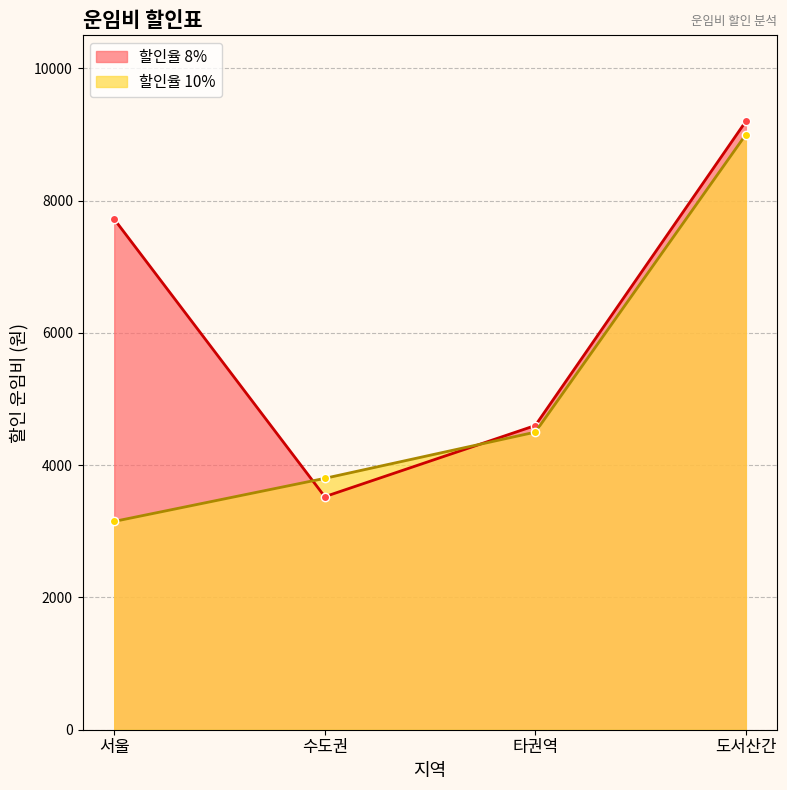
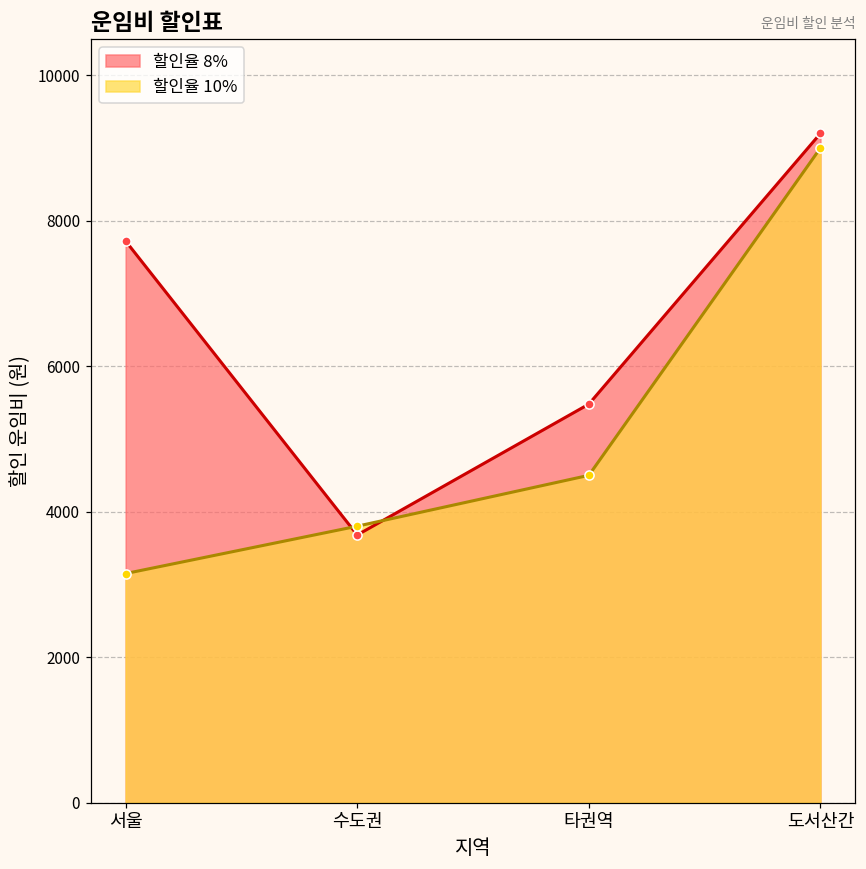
  {
    "할인율 8%": {
      "서울": 7700,
-     "수도권": 3500,
-     "타권역": 4600,
+     "수도권": 3700,
+     "타권역": 5500,
      "도서산간": 9200
    },
    "할인율 10%": {
      "서울": 3200,
      "수도권": 3800,
      "타권역": 4500,
      "도서산간": 9000
    }
  }
